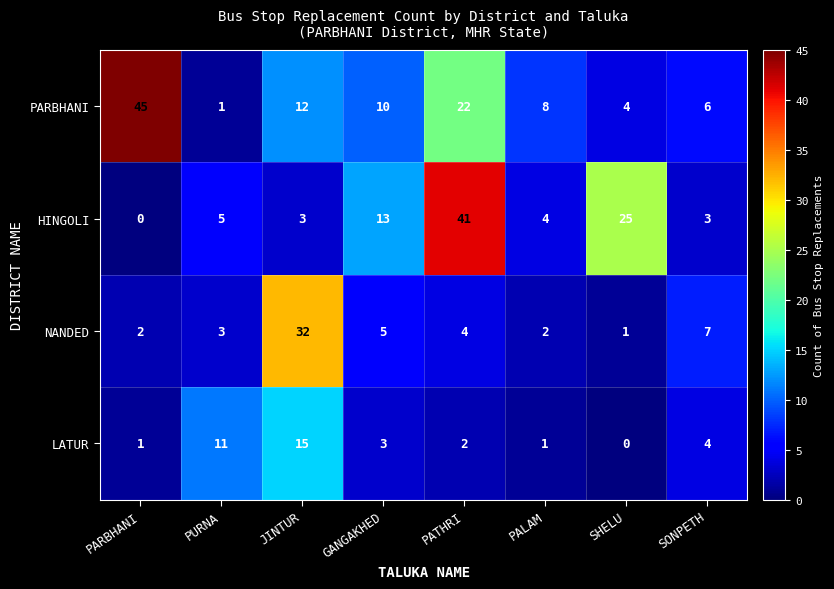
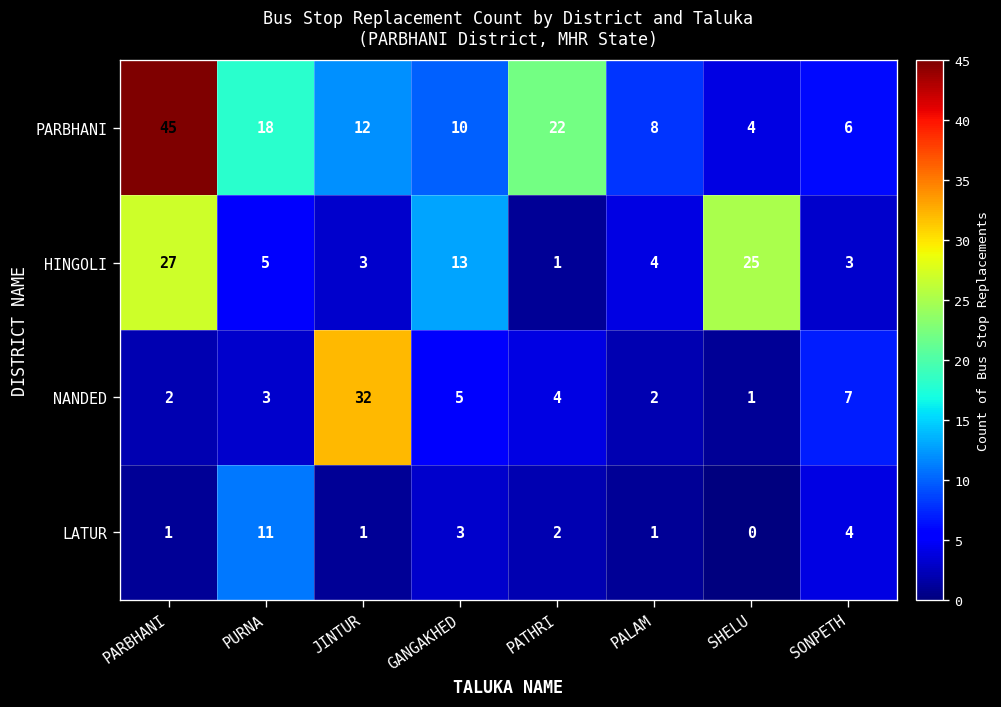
  {
    "PARBHANI": {
      "PARBHANI": 45,
-     "PURNA": 1,
+     "PURNA": 18,
      "JINTUR": 12,
      "GANGAKHED": 10,
      "PATHRI": 22,
      "PALAM": 8,
      "SHELU": 4,
      "SONPETH": 6
    },
    "HINGOLI": {
-     "PARBHANI": 0,
+     "PARBHANI": 27,
      "PURNA": 5,
      "JINTUR": 3,
      "GANGAKHED": 13,
-     "PATHRI": 41,
+     "PATHRI": 1,
      "PALAM": 4,
      "SHELU": 25,
      "SONPETH": 3
    },
    "NANDED": {
      "PARBHANI": 2,
      "PURNA": 3,
      "JINTUR": 32,
      "GANGAKHED": 5,
      "PATHRI": 4,
      "PALAM": 2,
      "SHELU": 1,
      "SONPETH": 7
    },
    "LATUR": {
      "PARBHANI": 1,
      "PURNA": 11,
-     "JINTUR": 15,
+     "JINTUR": 1,
      "GANGAKHED": 3,
      "PATHRI": 2,
      "PALAM": 1,
      "SHELU": 0,
      "SONPETH": 4
    }
  }
